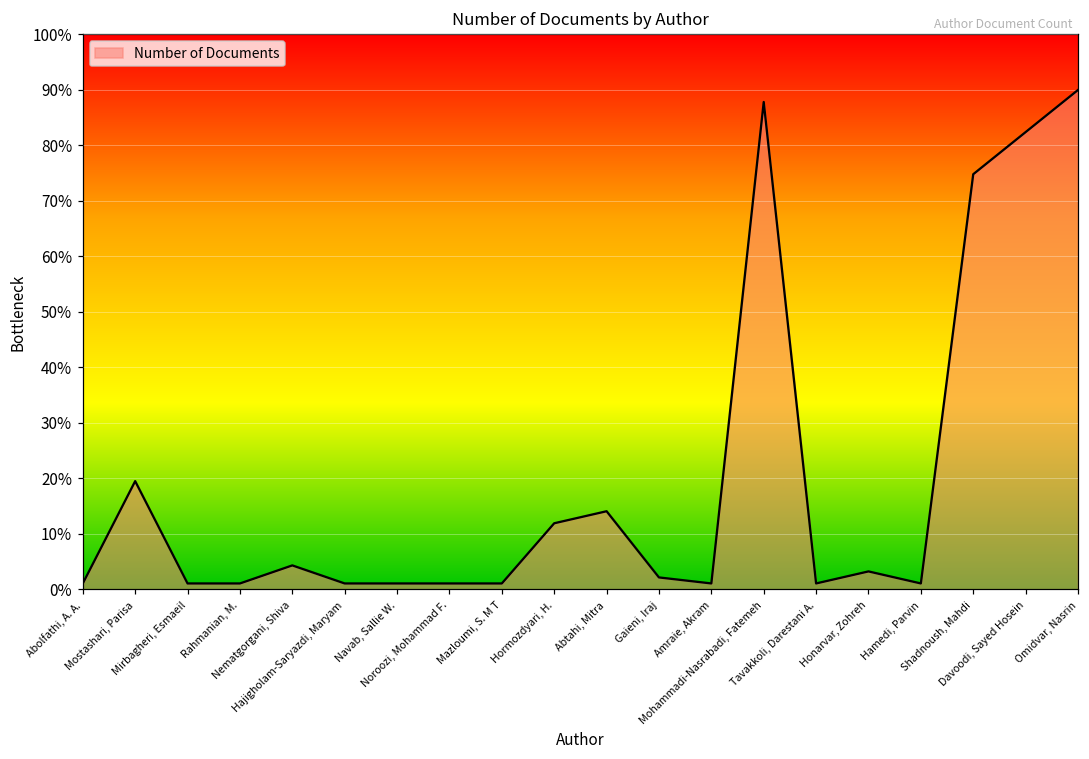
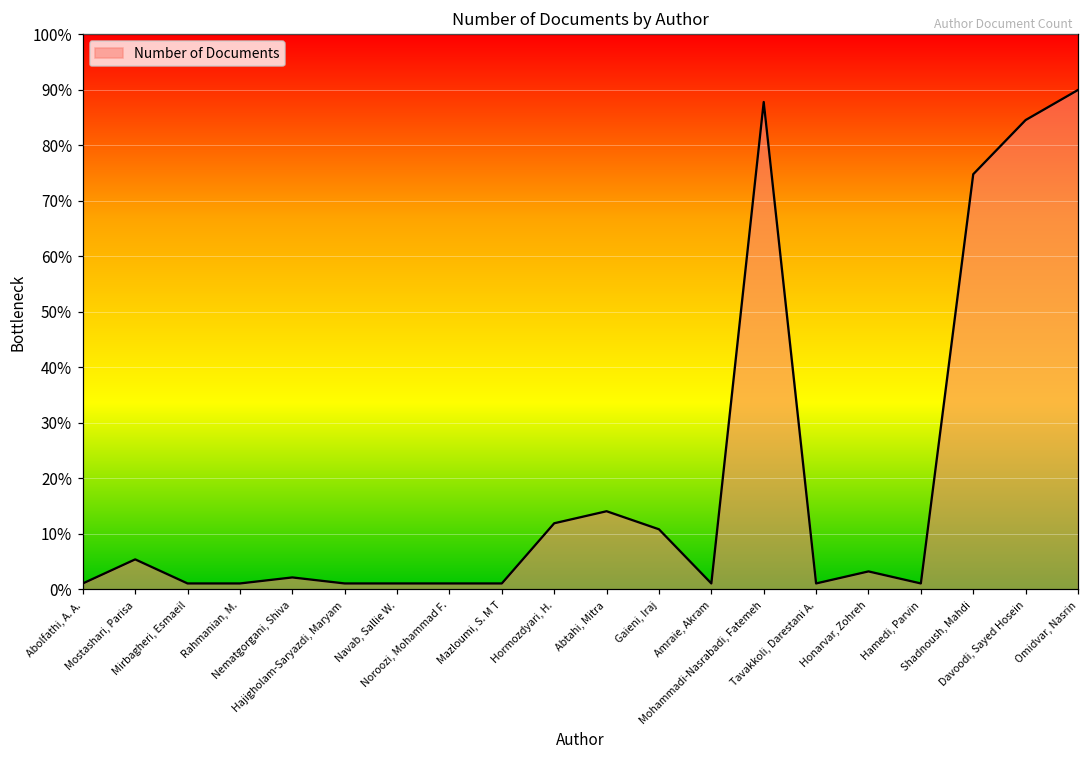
  {
    "Abolfathi, A. A.": "1%",
-   "Mostashari, Parisa": "20%",
+   "Mostashari, Parisa": "5%",
    "Mirbagheri, Esmaeil": "1%",
    "Rahmanian, M.": "1%",
-   "Nematgorgani, Shiva": "4%",
+   "Nematgorgani, Shiva": "2%",
    "Hajigholam-Saryazdi, Maryam": "1%",
    "Navab, Sallie W.": "1%",
    "Noroozi, Mohammad F.": "1%",
    "Mazloumi, S. M T": "1%",
    "Hormozdyari, H.": "12%",
    "Abtahi, Mitra": "14%",
-   "Gaieni, Iraj": "2%",
+   "Gaieni, Iraj": "11%",
    "Amraie, Akram": "1%",
    "Mohammadi-Nasrabadi, Fatemeh": "88%",
    "Tavakkoli, Darestani A.": "1%",
    "Honarvar, Zohreh": "3%",
    "Hamedi, Parvin": "1%",
    "Shadnoush, Mahdi": "75%",
-   "Davoodi, Sayed Hosein": "82%",
+   "Davoodi, Sayed Hosein": "85%",
    "Omidvar, Nasrin": "90%"
  }
